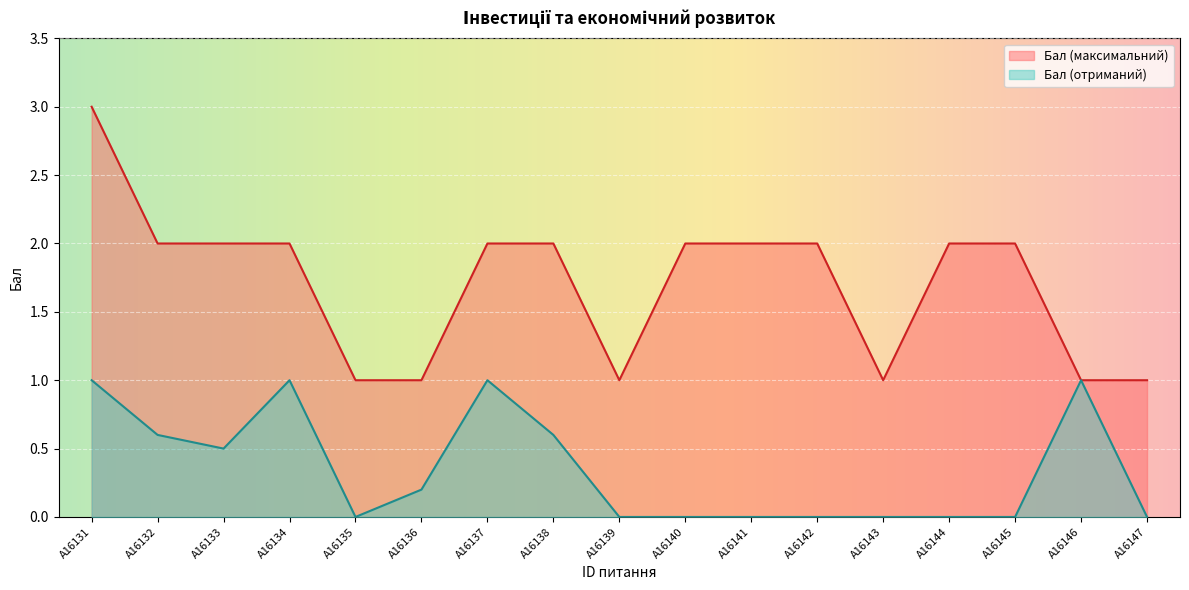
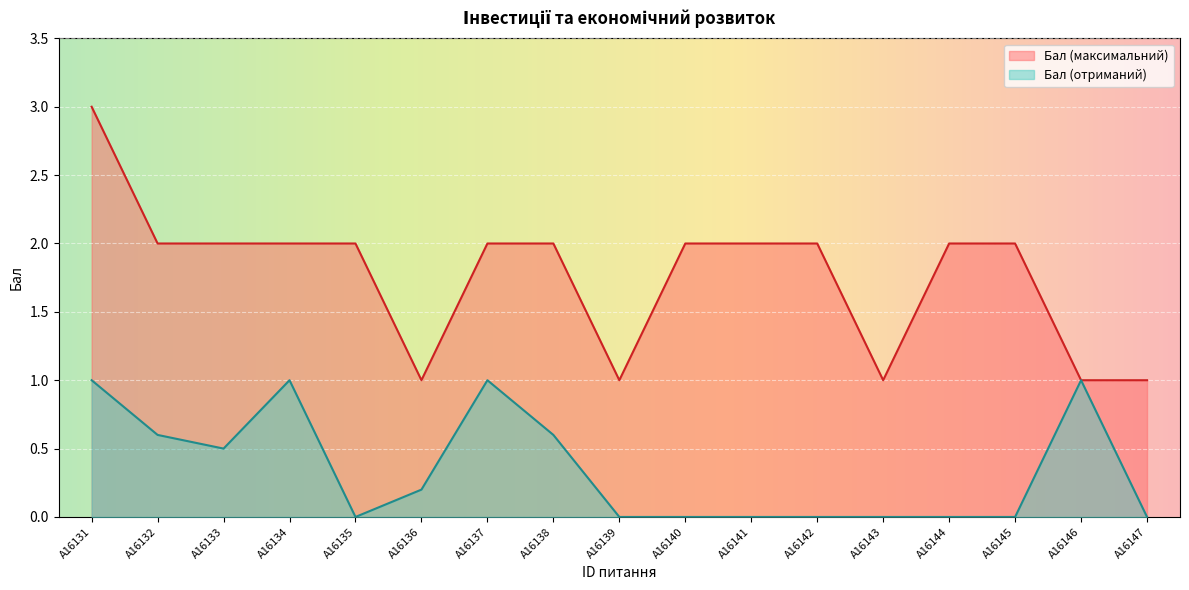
  {
    "Бал (максимальний)": {
      "A16131": 3,
      "A16132": 2,
      "A16133": 2,
      "A16134": 2,
-     "А16135": 1,
+     "А16135": 2,
      "A16136": 1,
      "A16137": 2,
      "A16138": 2,
      "A16139": 1,
      "A16140": 2,
      "A16141": 2,
      "A16142": 2,
      "A16143": 1,
      "A16144": 2,
      "A16145": 2,
      "A16147": 1
    },
    "Бал (отриманий)": {
      "A16131": 1,
      "A16132": 0.60,
      "A16133": 0.50,
      "A16134": 1,
      "А16135": 0,
      "A16136": 0.20,
      "A16137": 1,
      "A16138": 0.60,
      "A16139": 0,
      "A16140": 0,
      "A16141": 0,
      "A16142": 0,
      "A16143": 0,
      "A16144": 0,
      "A16145": 0,
      "A16147": 0
    }
  }
